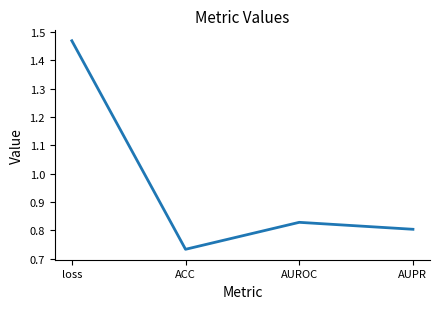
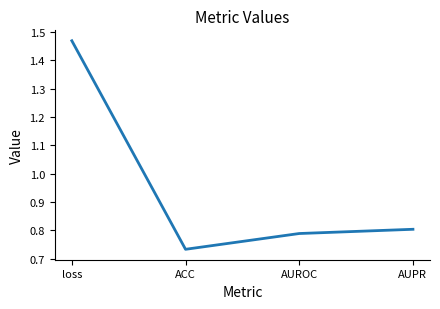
  {
    "loss": 1.47,
    "ACC": 0.73,
-   "AUROC": 0.83,
+   "AUROC": 0.79,
    "AUPR": 0.80
  }
